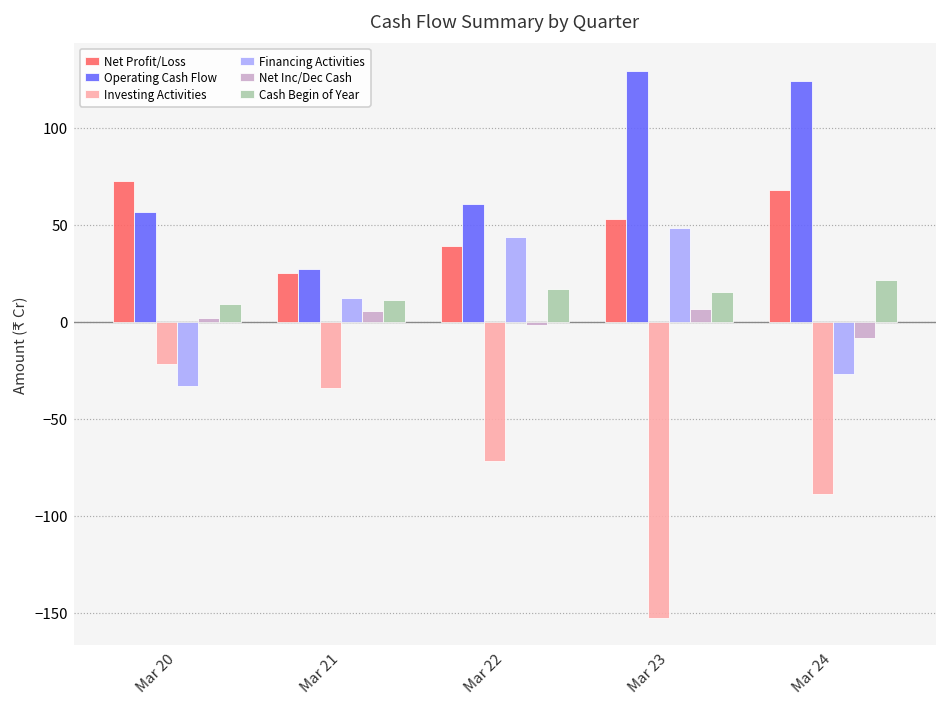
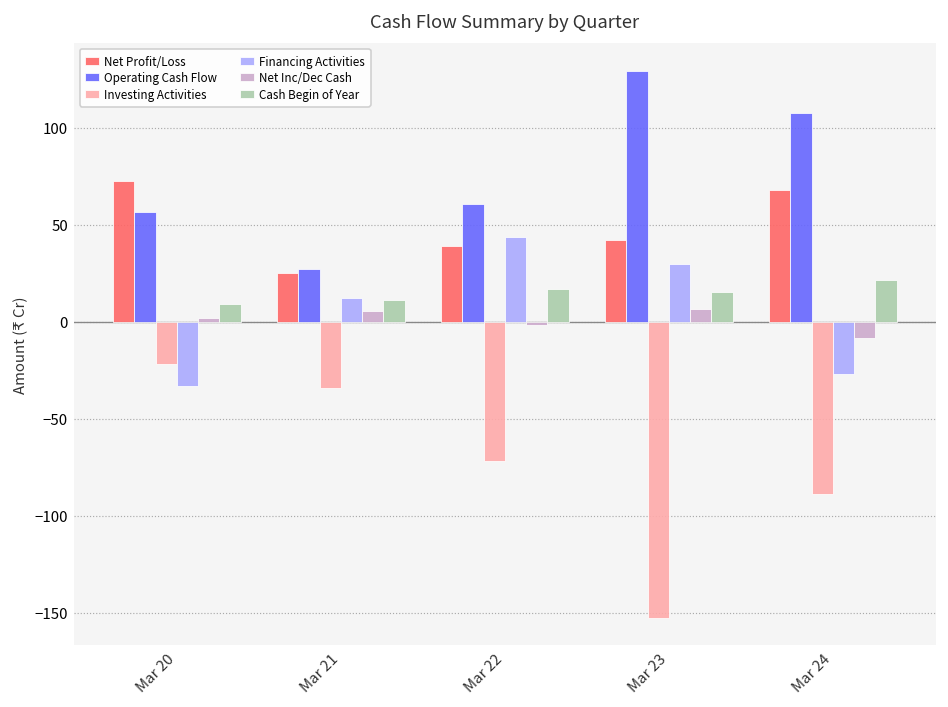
  {
    "Net Profit/Loss": {
      "Mar 20": 72,
      "Mar 21": 25,
      "Mar 22": 39,
-     "Mar 23": 53,
+     "Mar 23": 42,
      "Mar 24": 68
    },
    "Operating Cash Flow": {
      "Mar 20": 56,
      "Mar 21": 27,
      "Mar 22": 61,
      "Mar 23": 129,
-     "Mar 24": 124
+     "Mar 24": 108
    },
    "Investing Activities": {
      "Mar 20": -22,
      "Mar 21": -34,
      "Mar 22": -72,
      "Mar 23": -153,
      "Mar 24": -89
    },
    "Financing Activities": {
      "Mar 20": -33,
      "Mar 21": 12,
      "Mar 22": 44,
-     "Mar 23": 48,
+     "Mar 23": 30,
      "Mar 24": -27
    }
  }
